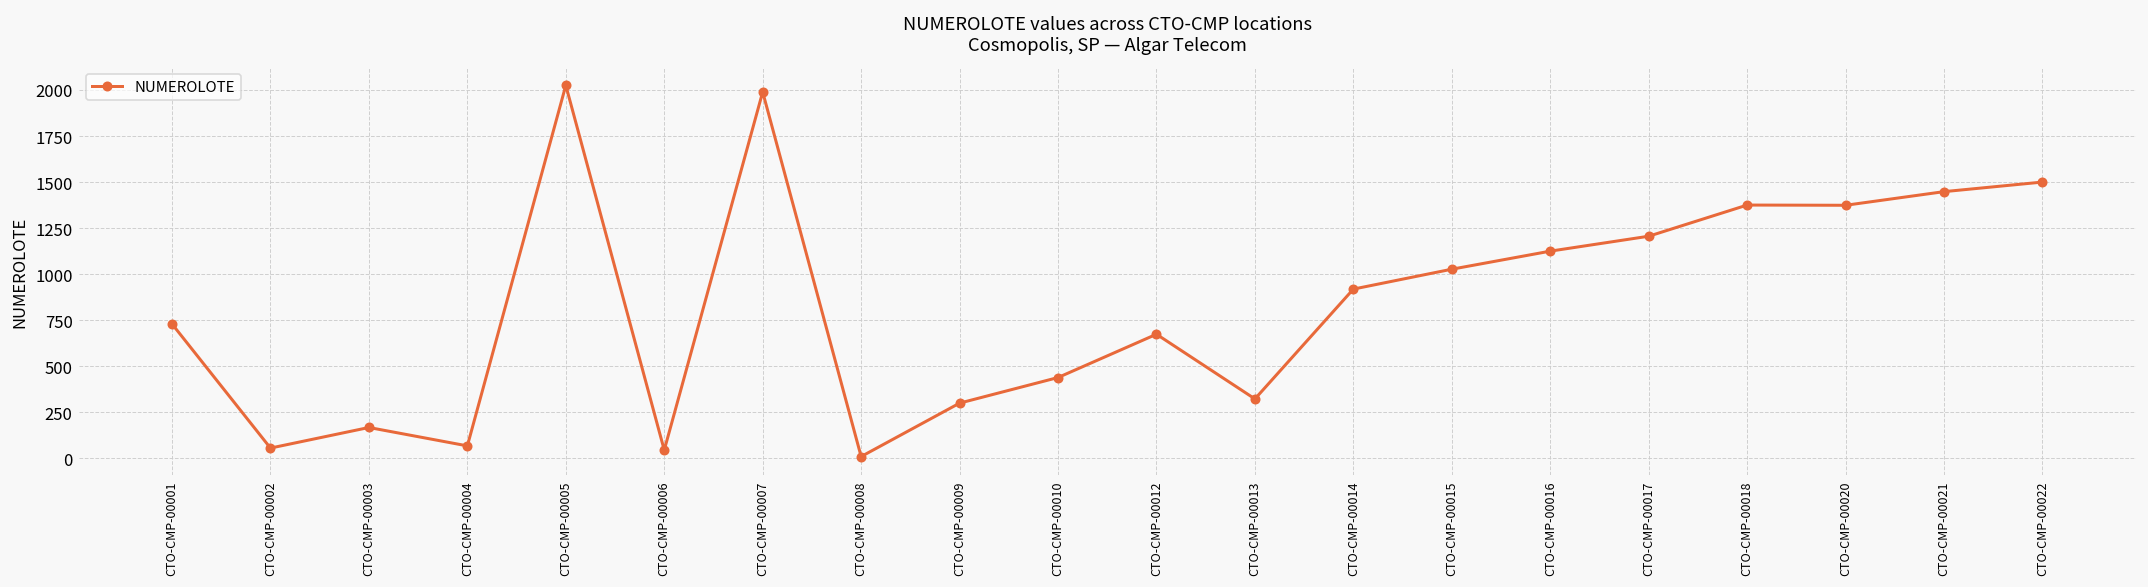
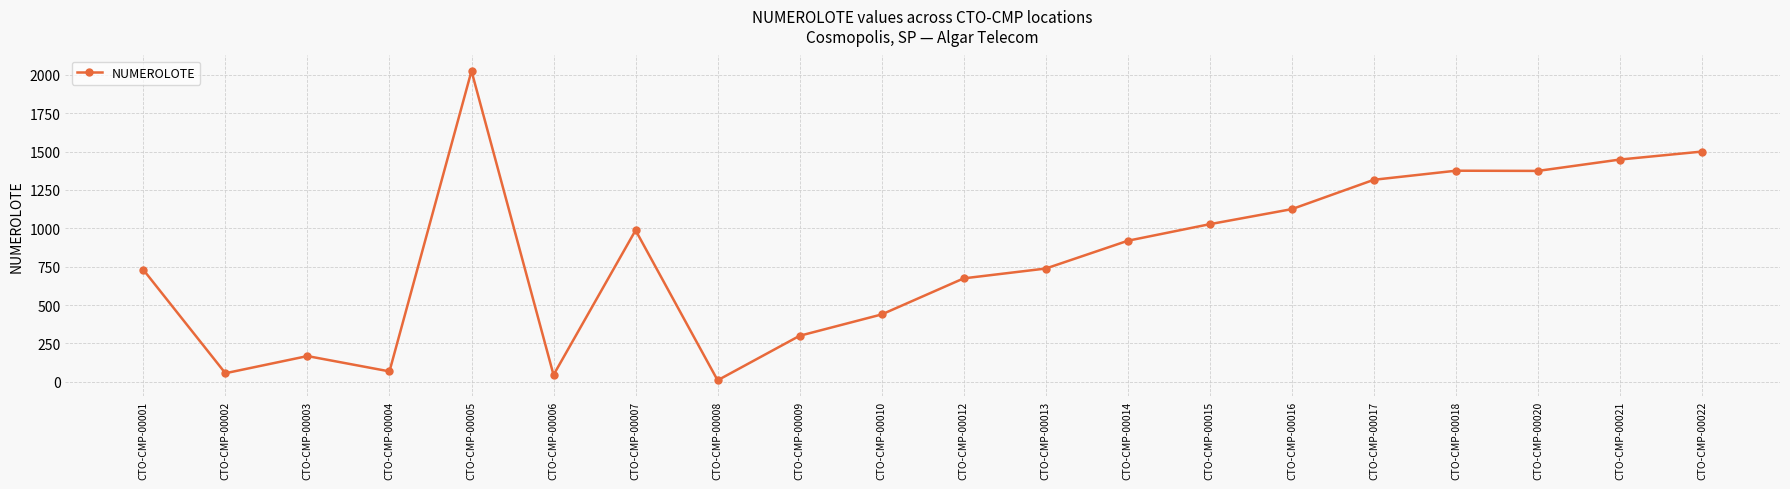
  {
    "CTO-CMP-00001": 730,
    "CTO-CMP-00002": 60,
    "CTO-CMP-00003": 170,
    "CTO-CMP-00004": 70,
    "CTO-CMP-00005": 2030,
    "CTO-CMP-00006": 50,
-   "CTO-CMP-00007": 1990,
+   "CTO-CMP-00007": 990,
    "CTO-CMP-00008": 10,
    "CTO-CMP-00009": 300,
    "CTO-CMP-00010": 440,
    "CTO-CMP-00012": 670,
-   "CTO-CMP-00013": 320,
+   "CTO-CMP-00013": 740,
    "CTO-CMP-00014": 920,
    "CTO-CMP-00015": 1030,
    "CTO-CMP-00016": 1130,
-   "CTO-CMP-00017": 1210,
+   "CTO-CMP-00017": 1320,
    "CTO-CMP-00018": 1380,
    "CTO-CMP-00020": 1370,
    "CTO-CMP-00021": 1450,
    "CTO-CMP-00022": 1500
  }
